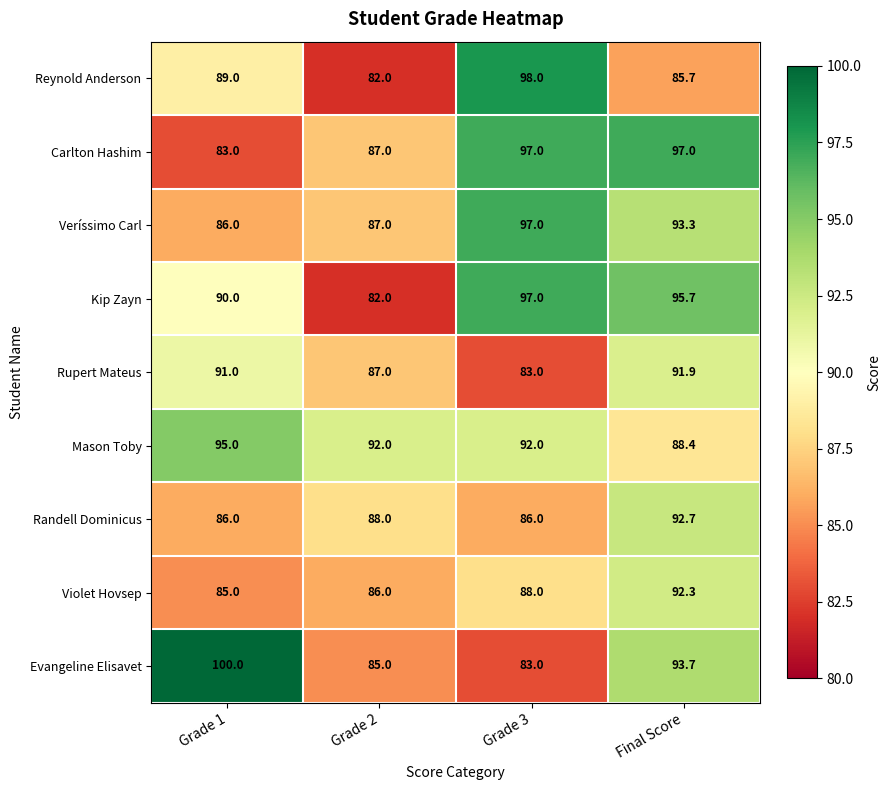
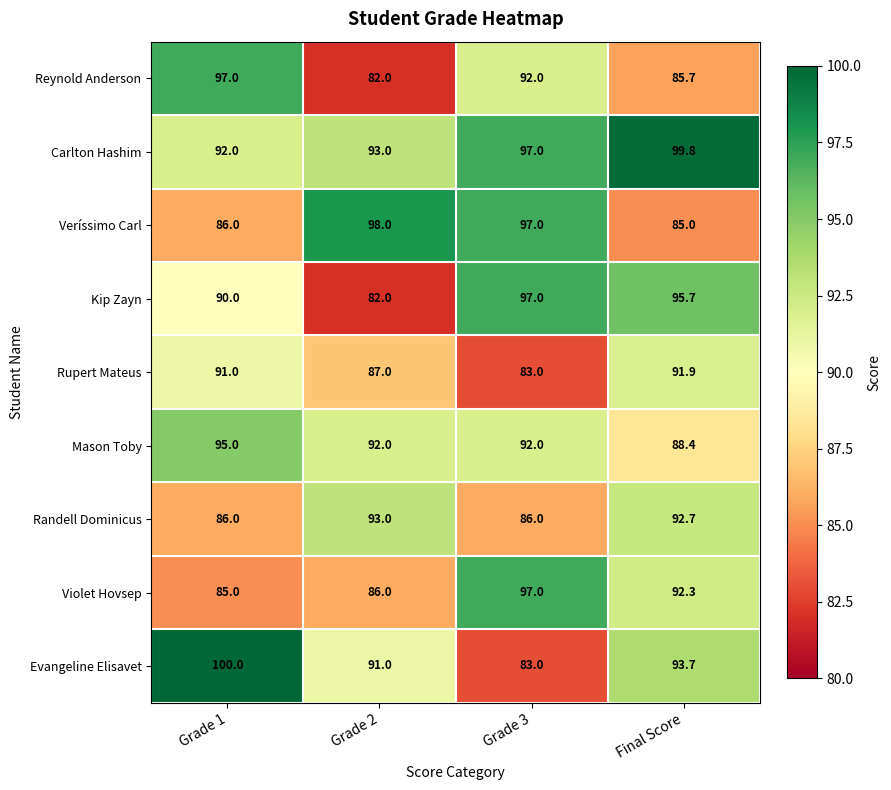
  {
    "Reynold Anderson": {
-     "Grade 1": 89.0,
+     "Grade 1": 97.0,
      "Grade 2": 82.0,
-     "Grade 3": 98.0,
+     "Grade 3": 92.0,
      "Final Score": 85.7
    },
    "Carlton Hashim": {
-     "Grade 1": 83.0,
-     "Grade 2": 87.0,
+     "Grade 1": 92.0,
+     "Grade 2": 93.0,
      "Grade 3": 97.0,
-     "Final Score": 97.0
+     "Final Score": 99.8
    },
    "Veríssimo Carl": {
      "Grade 1": 86.0,
-     "Grade 2": 87.0,
+     "Grade 2": 98.0,
      "Grade 3": 97.0,
-     "Final Score": 93.3
+     "Final Score": 85.0
    },
    "Kip Zayn": {
      "Grade 1": 90.0,
      "Grade 2": 82.0,
      "Grade 3": 97.0,
      "Final Score": 95.7
    },
    "Rupert Mateus": {
      "Grade 1": 91.0,
      "Grade 2": 87.0,
      "Grade 3": 83.0,
      "Final Score": 91.9
    },
    "Mason Toby": {
      "Grade 1": 95.0,
      "Grade 2": 92.0,
      "Grade 3": 92.0,
      "Final Score": 88.4
    },
    "Randell Dominicus": {
      "Grade 1": 86.0,
-     "Grade 2": 88.0,
+     "Grade 2": 93.0,
      "Grade 3": 86.0,
      "Final Score": 92.7
    },
    "Violet Hovsep": {
      "Grade 1": 85.0,
      "Grade 2": 86.0,
-     "Grade 3": 88.0,
+     "Grade 3": 97.0,
      "Final Score": 92.3
    },
    "Evangeline Elisavet": {
      "Grade 1": 100.0,
-     "Grade 2": 85.0,
+     "Grade 2": 91.0,
      "Grade 3": 83.0,
      "Final Score": 93.7
    }
  }
